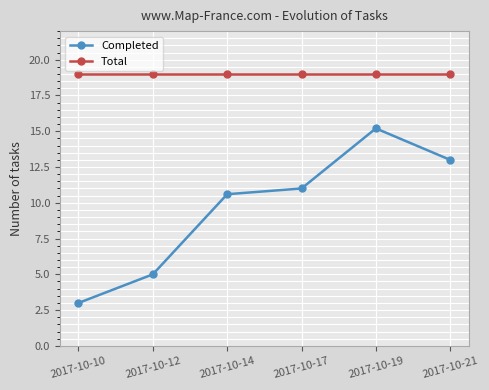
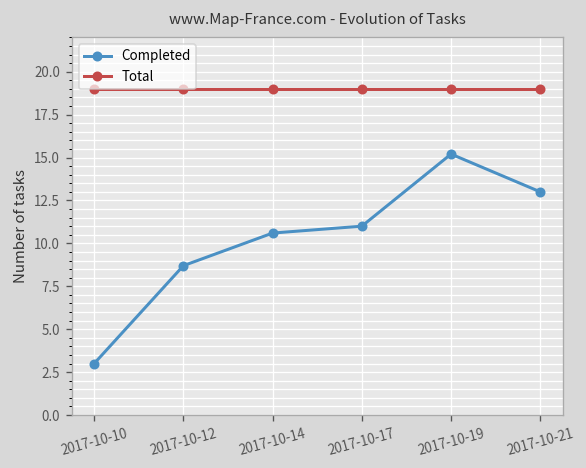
  {
    "Completed": {
      "2017-10-10": 3.0,
-     "2017-10-12": 5.0,
+     "2017-10-12": 8.7,
      "2017-10-14": 10.6,
      "2017-10-17": 11.0,
      "2017-10-19": 15.2,
      "2017-10-21": 13.0
    },
    "Total": {
      "2017-10-10": 19.0,
      "2017-10-12": 19.0,
      "2017-10-14": 19.0,
      "2017-10-17": 19.0,
      "2017-10-19": 19.0,
      "2017-10-21": 19.0
    }
  }
